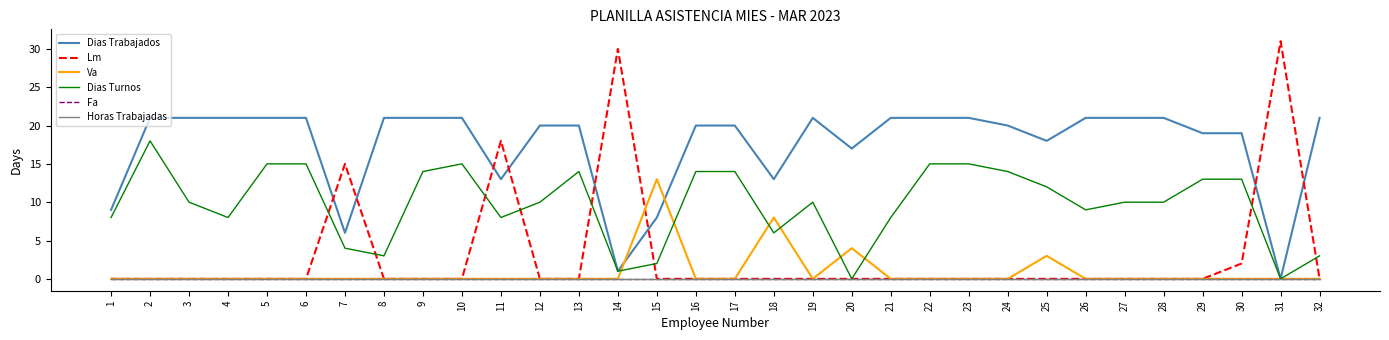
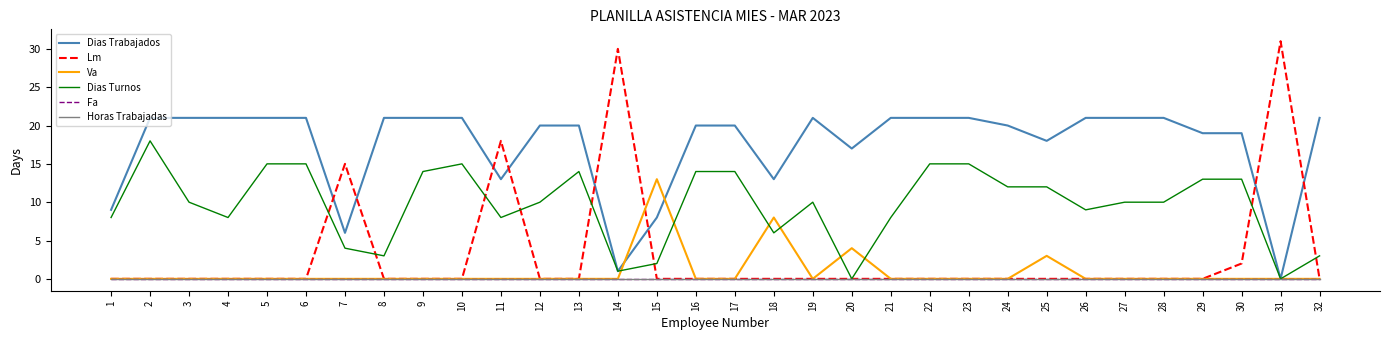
  {
    "Dias Trabajados": {
      "1": 9,
      "3": 21,
      "4": 21,
      "5": 21,
      "6": 21,
      "7": 6,
      "8": 21,
      "9": 21,
      "10": 21,
      "11": 13,
      "12": 20,
      "13": 20,
      "15": 8,
      "16": 20,
      "17": 20,
      "18": 13,
      "19": 21,
      "20": 17,
      "21": 21,
      "22": 21,
      "23": 21,
      "24": 20,
      "25": 18,
      "26": 21,
      "27": 21,
      "28": 21,
      "29": 19,
      "30": 19,
      "32": 21
    },
    "Lm": {
      "7": 15,
      "11": 18,
      "14": 30,
      "30": 2,
      "31": 31
    },
    "Va": {
      "15": 13,
      "18": 8,
      "20": 4,
      "25": 3
    },
    "Dias Turnos": {
      "1": 8,
      "2": 18,
      "3": 10,
      "4": 8,
      "5": 15,
      "6": 15,
      "7": 4,
      "8": 3,
      "9": 14,
      "10": 15,
      "11": 8,
      "12": 10,
      "13": 14,
      "15": 2,
      "16": 14,
      "17": 14,
      "18": 6,
      "19": 10,
      "21": 8,
      "22": 15,
      "23": 15,
-     "24": 14,
+     "24": 12,
      "25": 12,
      "26": 9,
      "27": 10,
      "28": 10,
      "29": 13,
      "30": 13,
      "32": 3
    }
  }
